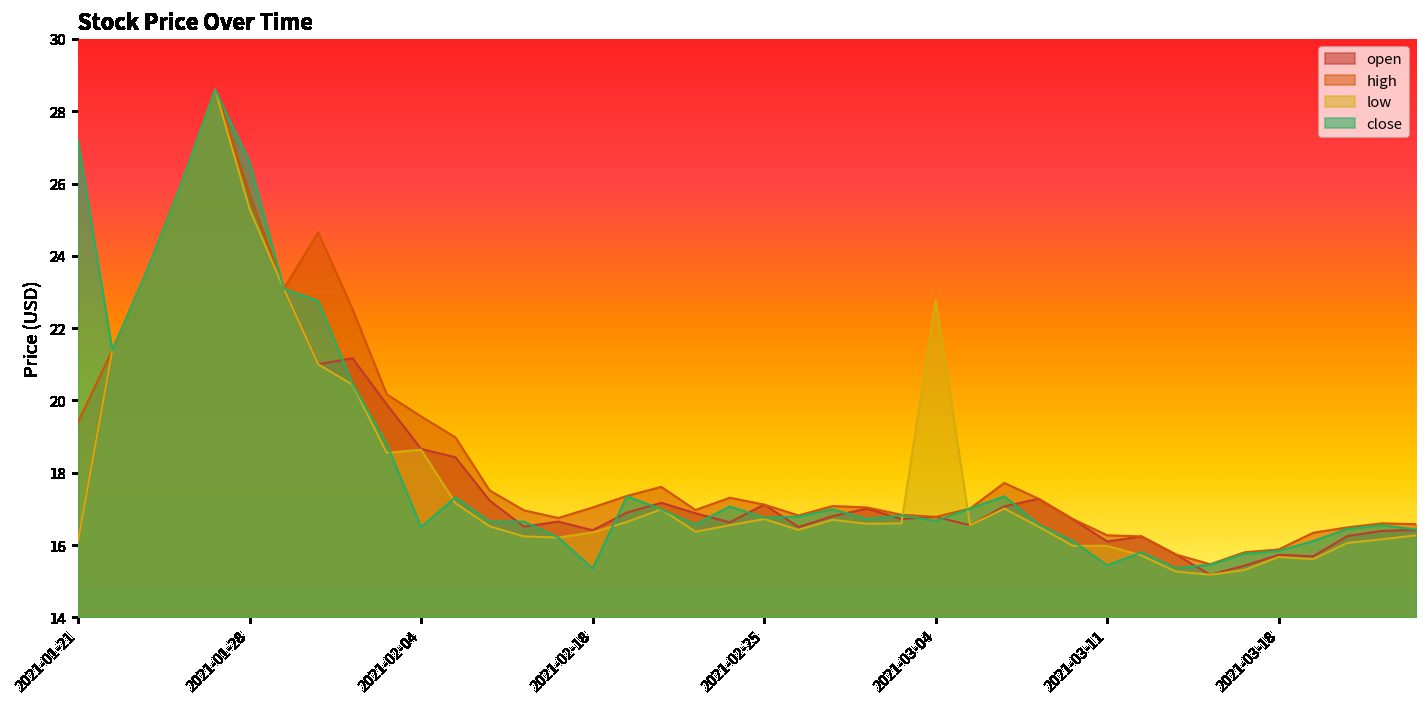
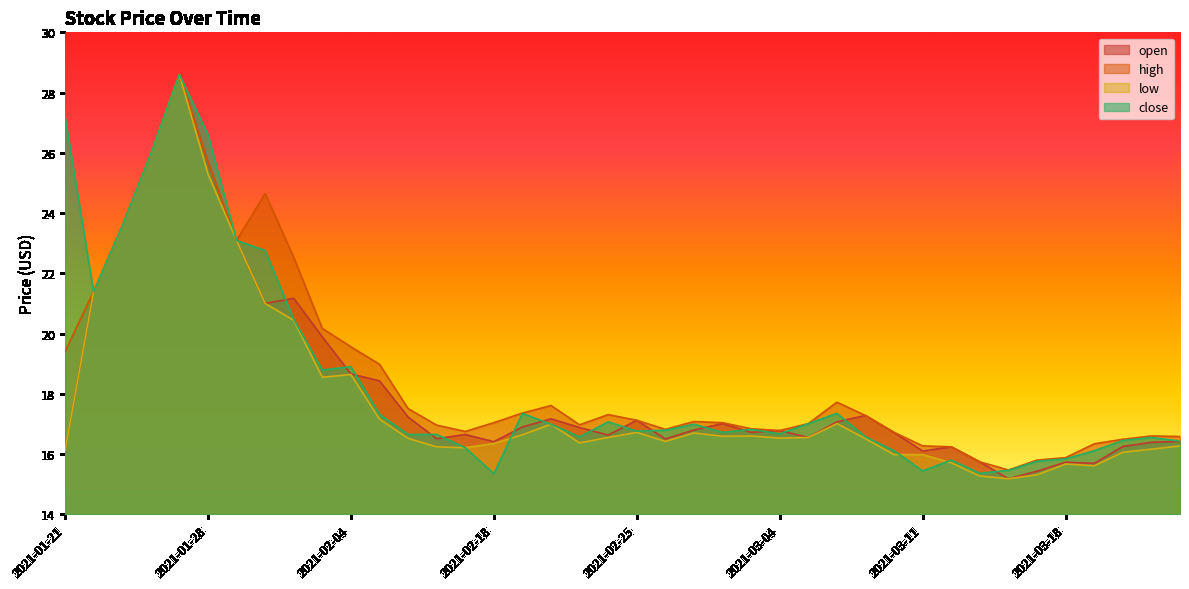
  {
    "low": {
      "2021-01-28": 25.3,
-     "2021-03-04": 22.8,
+     "2021-03-04": 16.5,
      "2021-03-11": 16.0
    },
    "close": {
      "2021-01-21": 27.2,
      "2021-01-28": 26.6,
-     "2021-02-04": 16.5,
+     "2021-02-04": 18.9,
      "2021-02-18": 15.4,
      "2021-03-04": 16.7,
      "2021-03-11": 15.4
    }
  }
